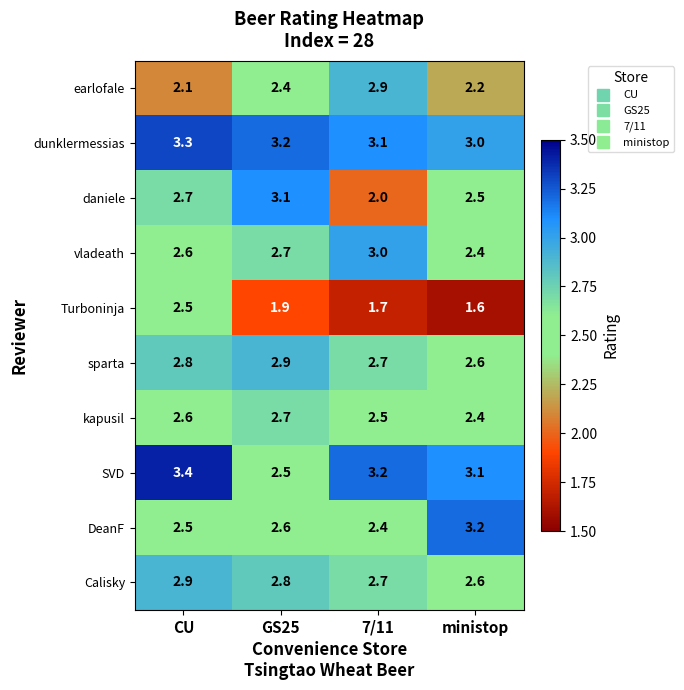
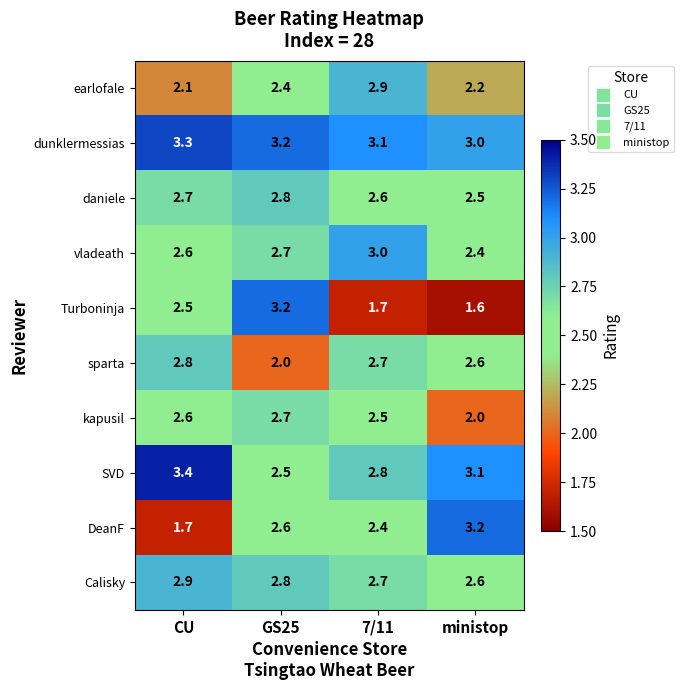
  {
    "earlofale": {
      "CU": 2.1,
      "GS25": 2.4,
      "7/11": 2.9,
      "ministop": 2.2
    },
    "dunklermessias": {
      "CU": 3.3,
      "GS25": 3.2,
      "7/11": 3.1,
      "ministop": 3.0
    },
    "daniele": {
      "CU": 2.7,
-     "GS25": 3.1,
-     "7/11": 2.0,
+     "GS25": 2.8,
+     "7/11": 2.6,
      "ministop": 2.5
    },
    "vladeath": {
      "CU": 2.6,
      "GS25": 2.7,
      "7/11": 3.0,
      "ministop": 2.4
    },
    "Turboninja": {
      "CU": 2.5,
-     "GS25": 1.9,
+     "GS25": 3.2,
      "7/11": 1.7,
      "ministop": 1.6
    },
    "sparta": {
      "CU": 2.8,
-     "GS25": 2.9,
+     "GS25": 2.0,
      "7/11": 2.7,
      "ministop": 2.6
    },
    "kapusil": {
      "CU": 2.6,
      "GS25": 2.7,
      "7/11": 2.5,
-     "ministop": 2.4
+     "ministop": 2.0
    },
    "SVD": {
      "CU": 3.4,
      "GS25": 2.5,
-     "7/11": 3.2,
+     "7/11": 2.8,
      "ministop": 3.1
    },
    "DeanF": {
-     "CU": 2.5,
+     "CU": 1.7,
      "GS25": 2.6,
      "7/11": 2.4,
      "ministop": 3.2
    },
    "Calisky": {
      "CU": 2.9,
      "GS25": 2.8,
      "7/11": 2.7,
      "ministop": 2.6
    }
  }
